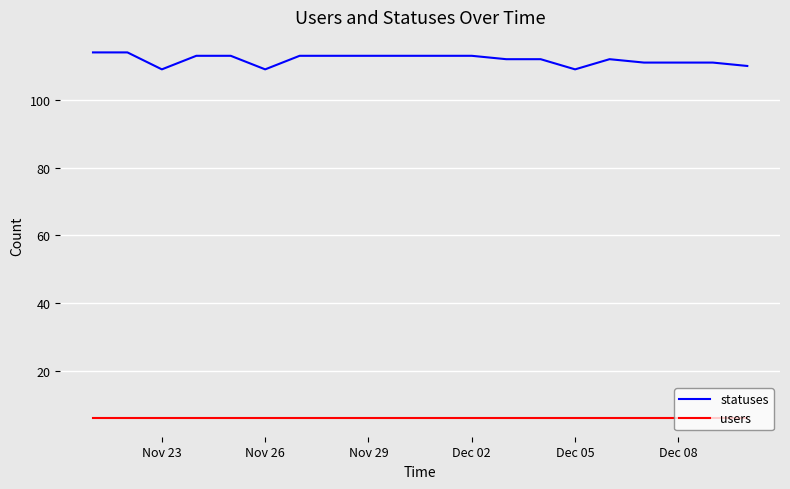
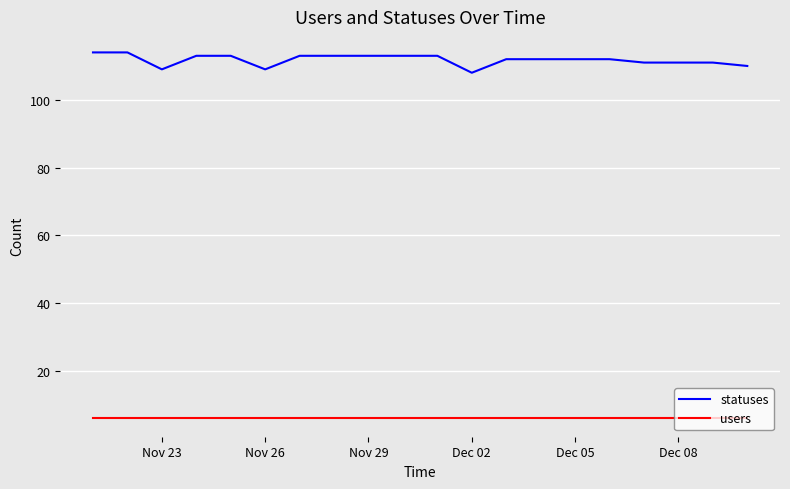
  {
    "statuses": {
      "Nov 23": 109,
      "Nov 26": 109,
      "Nov 29": 113,
-     "Dec 02": 113,
-     "Dec 05": 109,
+     "Dec 02": 108,
+     "Dec 05": 112,
      "Dec 08": 111
    },
    "users": {
      "Nov 23": 6,
      "Nov 26": 6,
      "Nov 29": 6,
      "Dec 02": 6,
      "Dec 05": 6
    }
  }
